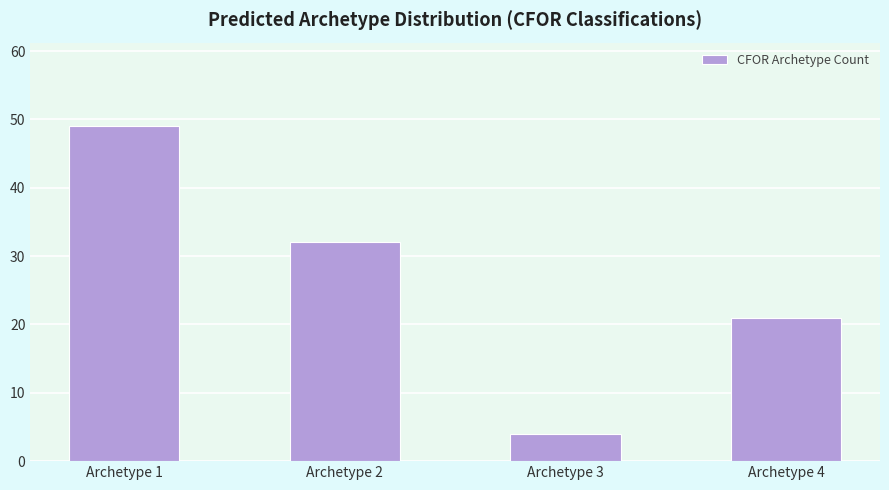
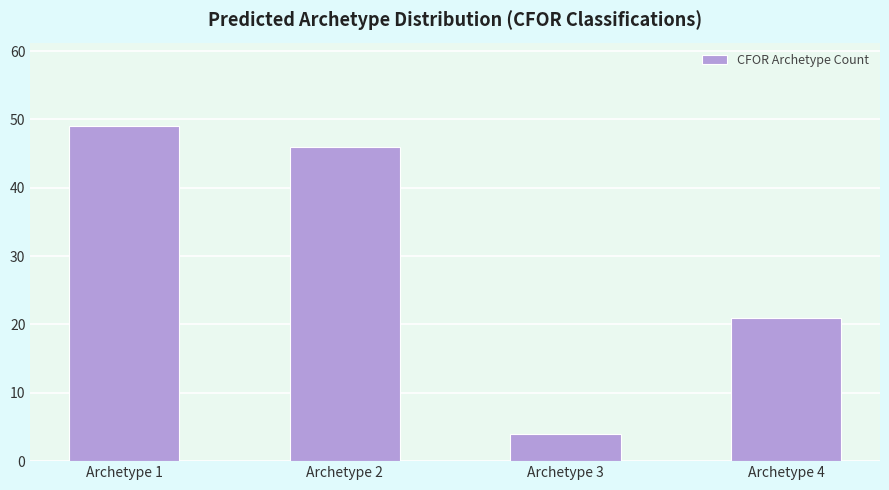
  {
    "Archetype 1": 49,
-   "Archetype 2": 32,
+   "Archetype 2": 46,
    "Archetype 3": 4,
    "Archetype 4": 21
  }
